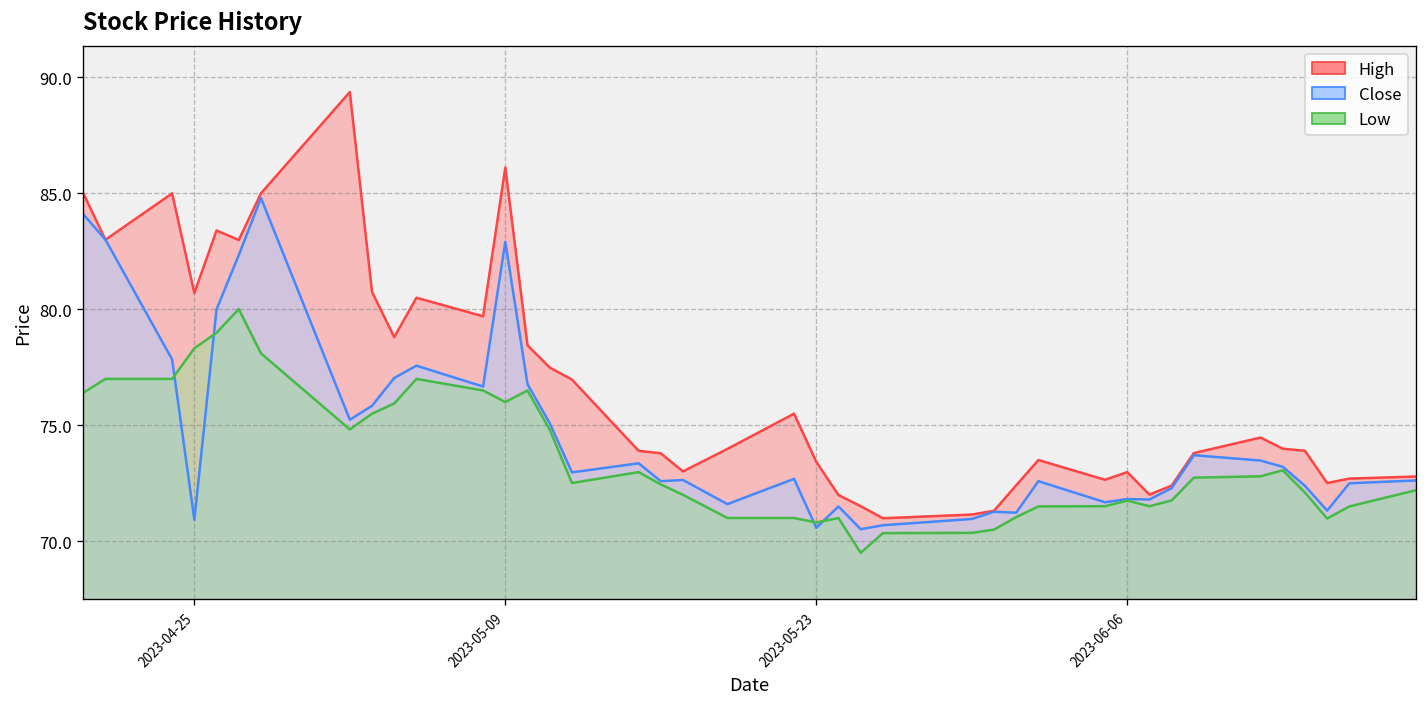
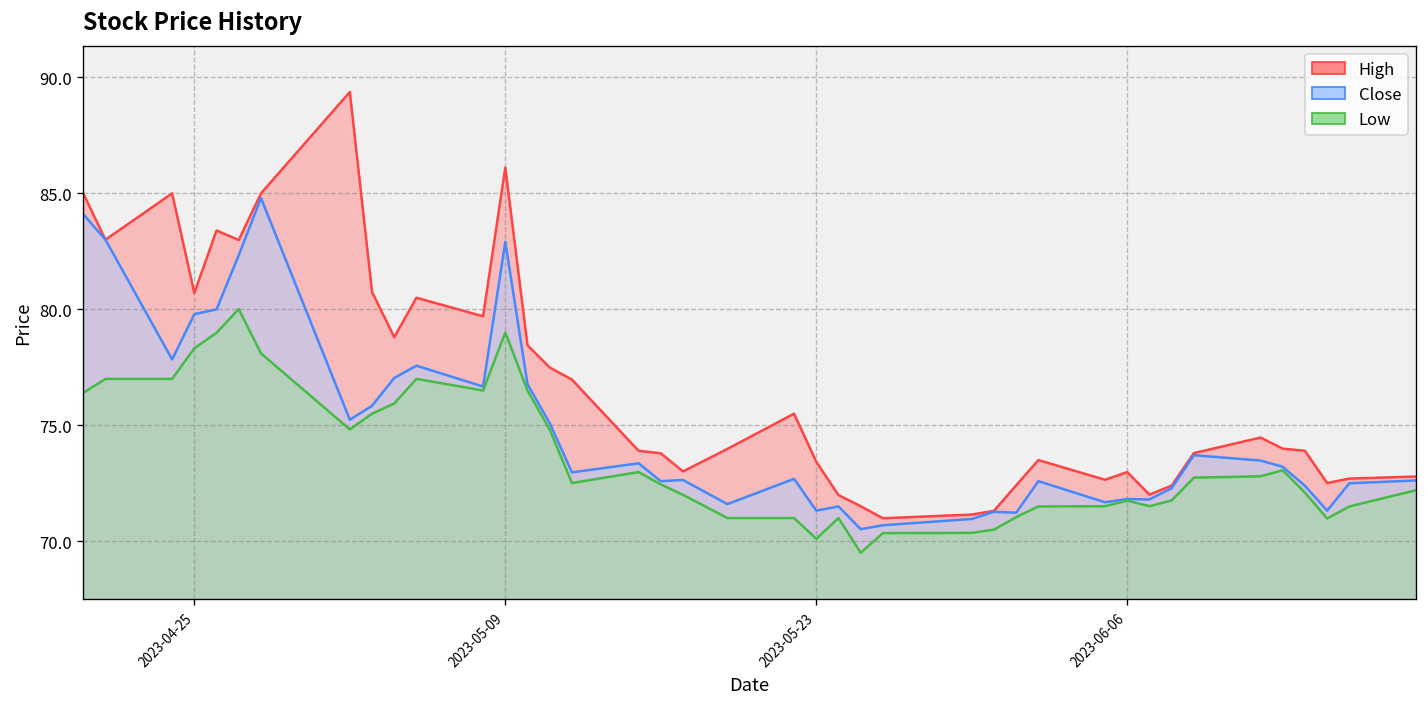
  {
    "High": {
      "2023-04-25": 80.7,
      "2023-05-09": 86.1,
      "2023-05-23": 73.4,
      "2023-06-06": 73.0
    },
    "Close": {
-     "2023-04-25": 70.9,
+     "2023-04-25": 79.8,
      "2023-05-09": 82.9,
-     "2023-05-23": 70.6
+     "2023-05-23": 71.3
    },
    "Low": {
      "2023-04-25": 78.3,
-     "2023-05-09": 76,
-     "2023-05-23": 70.8
+     "2023-05-09": 79,
+     "2023-05-23": 70.1
    }
  }
